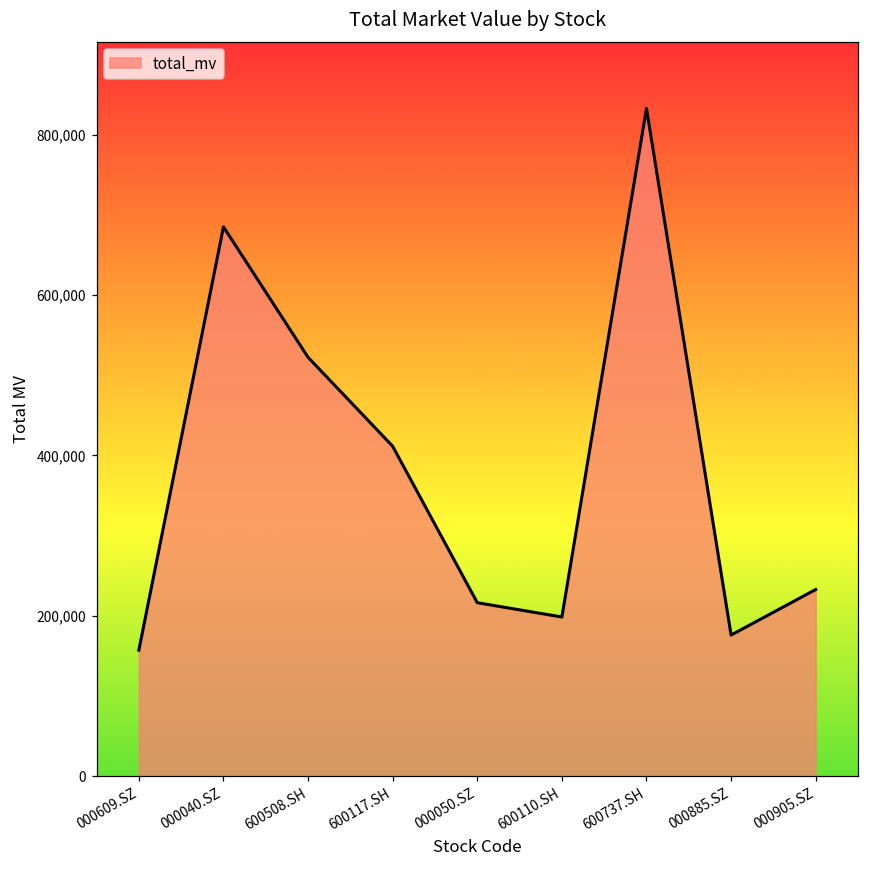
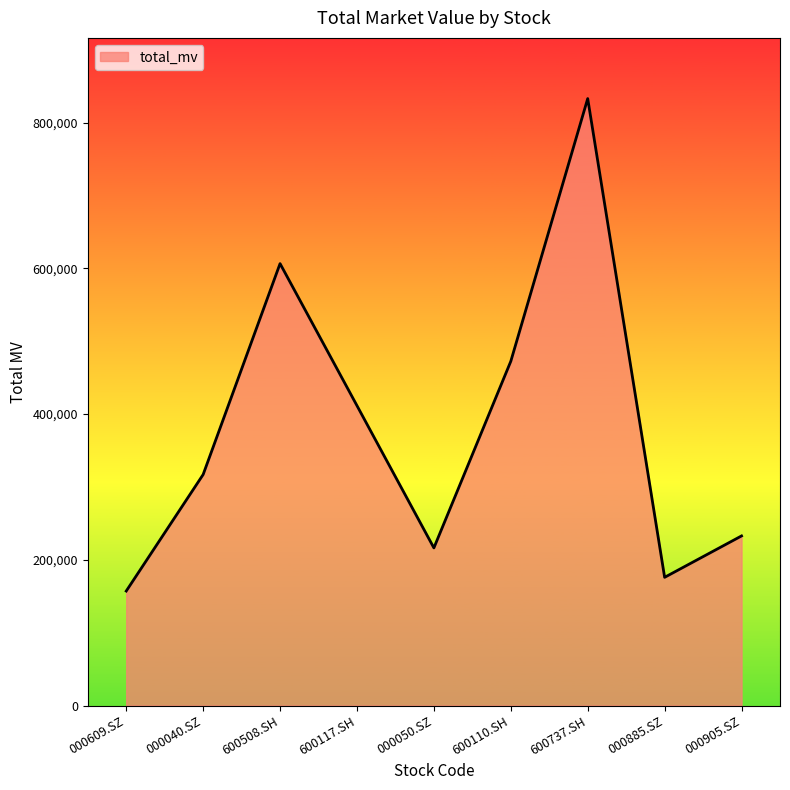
  {
    "000609.SZ": "160,000",
-   "000040.SZ": "690,000",
-   "600508.SH": "520,000",
+   "000040.SZ": "320,000",
+   "600508.SH": "610,000",
    "600117.SH": "410,000",
    "000050.SZ": "220,000",
-   "600110.SH": "200,000",
+   "600110.SH": "470,000",
    "600737.SH": "830,000",
    "000885.SZ": "180,000",
    "000905.SZ": "230,000"
  }
